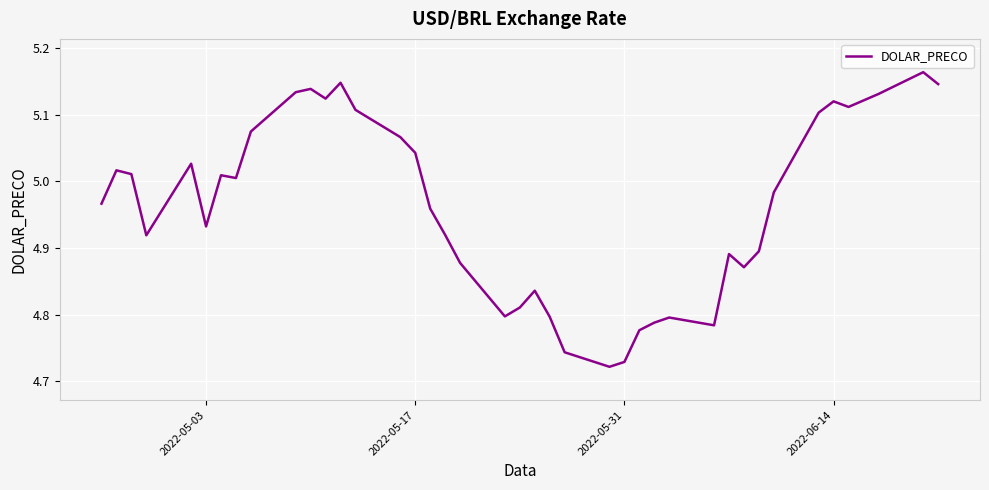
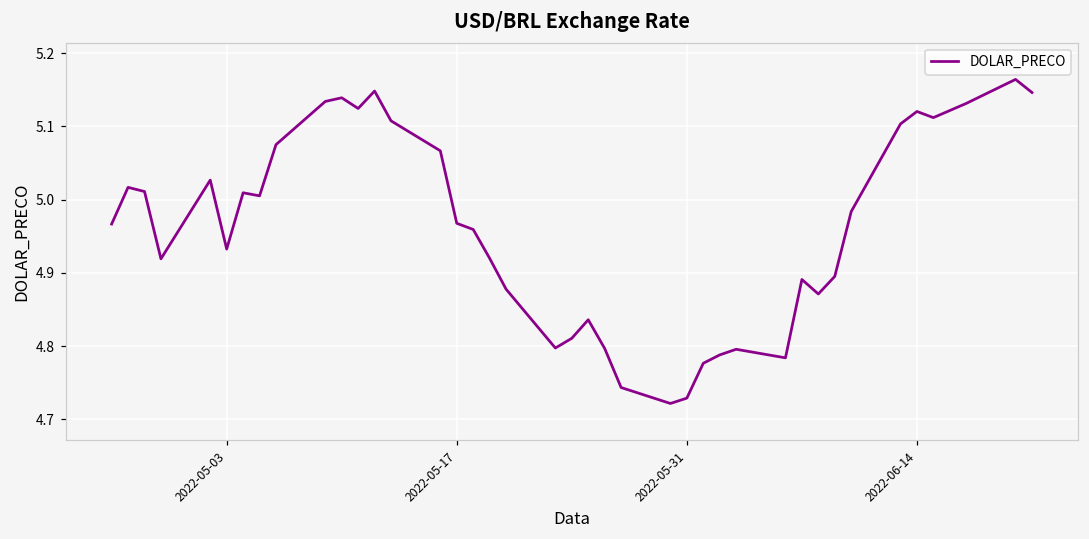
  {
    "2022-05-03": 4.93,
-   "2022-05-17": 5.04,
+   "2022-05-17": 4.97,
    "2022-05-31": 4.73,
    "2022-06-14": 5.12
  }
